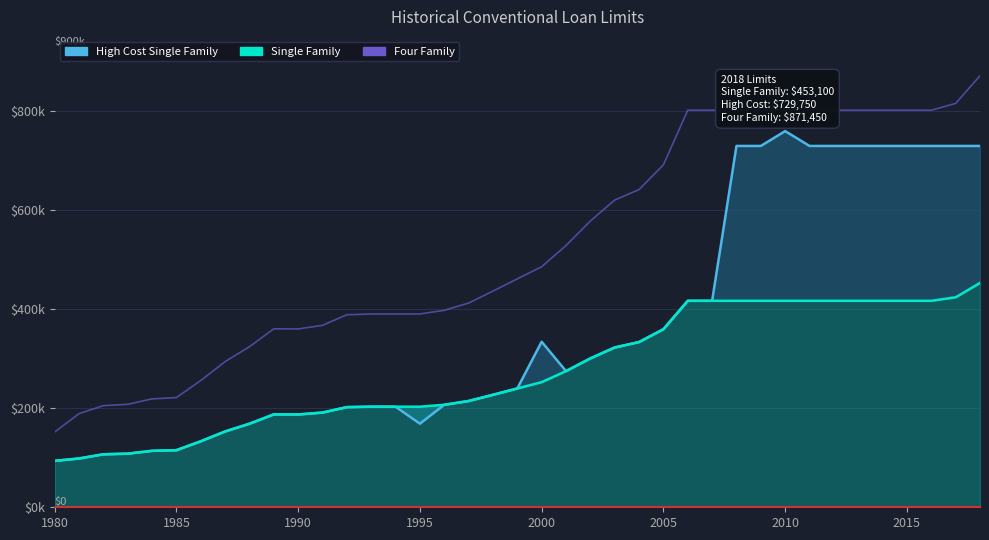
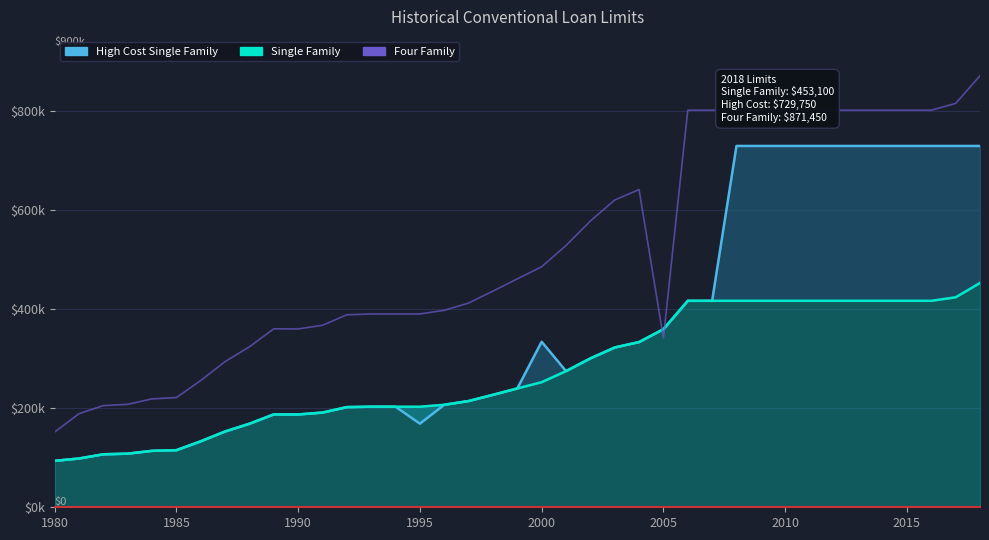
  {
    "High Cost Single Family": {
      "1995": "$170000",
-     "2010": "$760000"
+     "2010": "$730000"
    },
    "Single Family": {
      "2000": "$250000",
      "2010": "$420000",
      "2015": "$420000"
    },
    "Four Family": {
      "1980": "$150000",
      "1985": "$220000",
      "1990": "$360000",
      "1995": "$390000",
      "2000": "$490000",
-     "2005": "$690000",
+     "2005": "$340000",
      "2015": "$800000"
    }
  }
